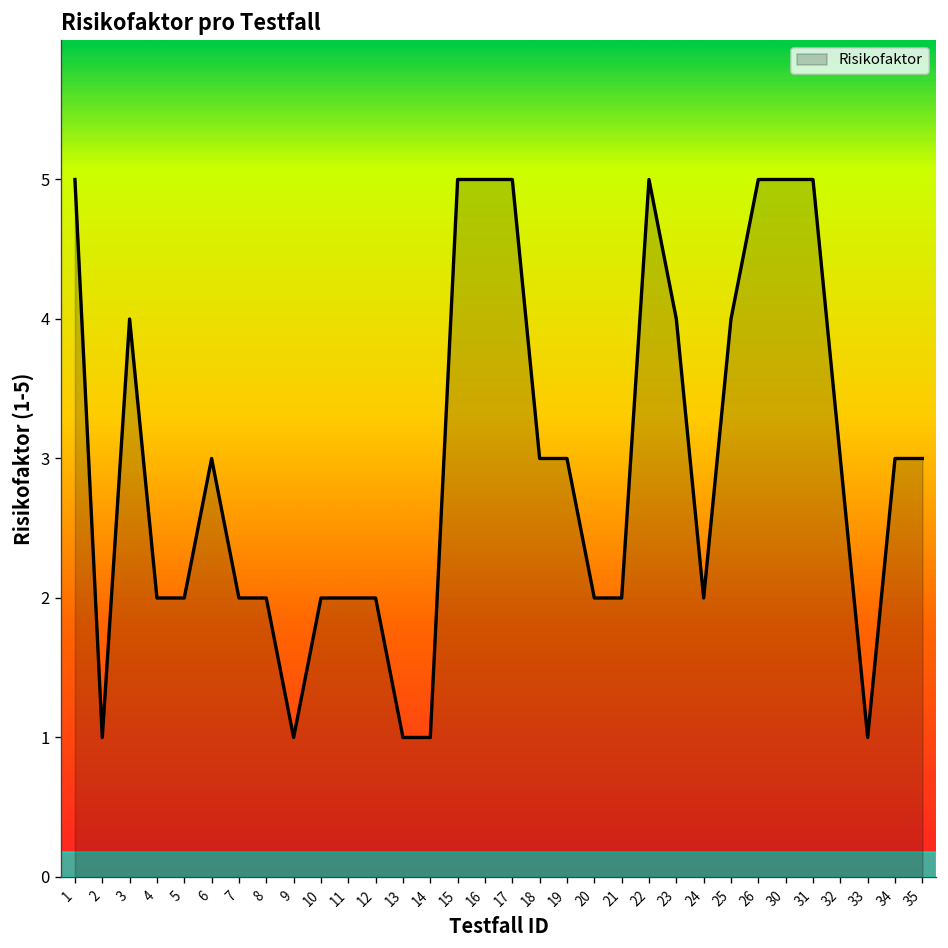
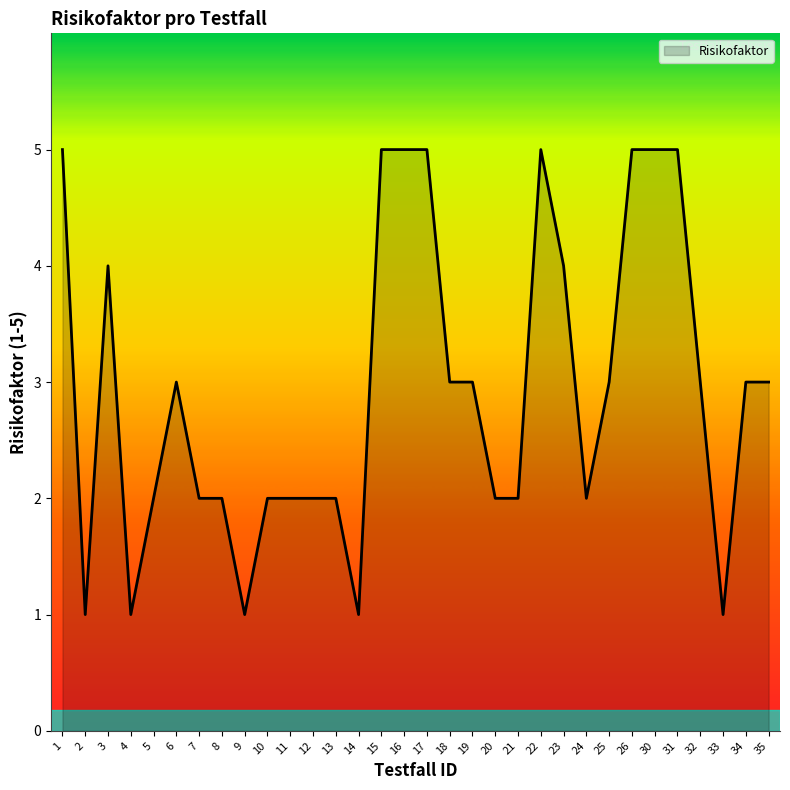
  {
    "1": 5,
    "2": 1,
    "3": 4,
-   "4": 2,
+   "4": 1,
    "5": 2,
    "6": 3,
    "7": 2,
    "8": 2,
    "9": 1,
    "10": 2,
    "11": 2,
    "12": 2,
-   "13": 1,
+   "13": 2,
    "14": 1,
    "15": 5,
    "16": 5,
    "17": 5,
    "18": 3,
    "19": 3,
    "20": 2,
    "21": 2,
    "22": 5,
    "23": 4,
    "24": 2,
-   "25": 4,
+   "25": 3,
    "26": 5,
    "30": 5,
    "31": 5,
    "32": 3,
    "33": 1,
    "34": 3,
    "35": 3
  }
